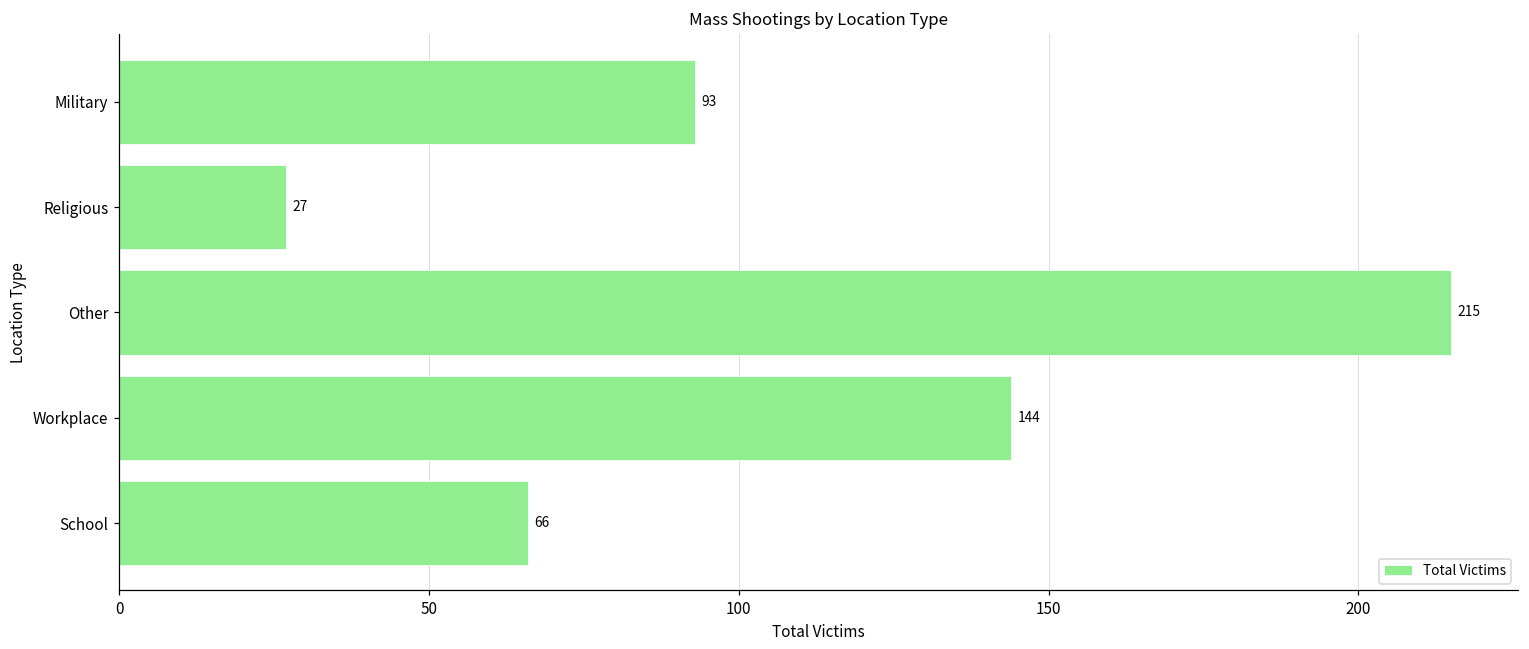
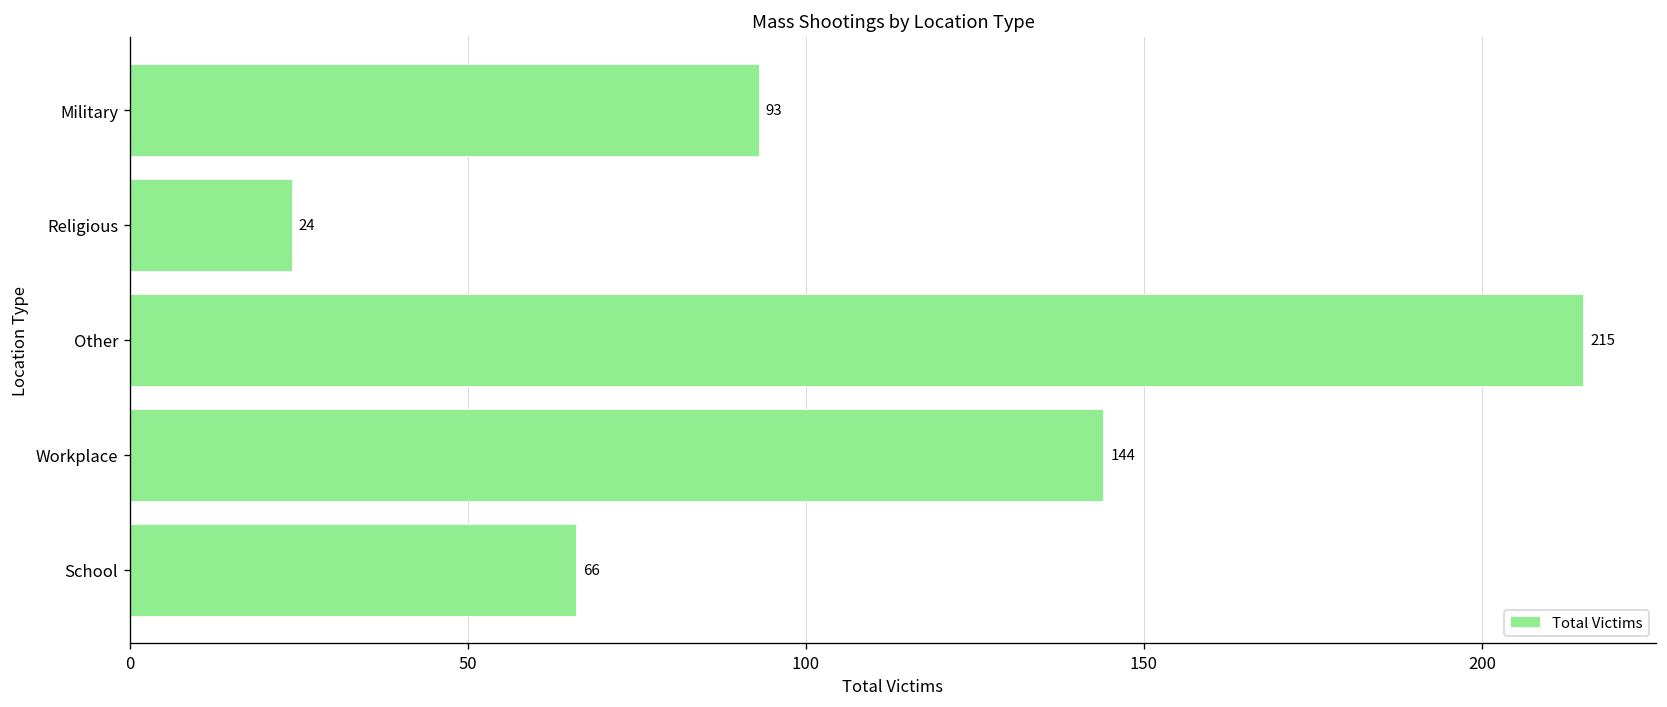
  {
    "Military": 93,
-   "Religious": 27,
+   "Religious": 24,
    "Other": 215,
    "Workplace": 144,
    "School": 66
  }
